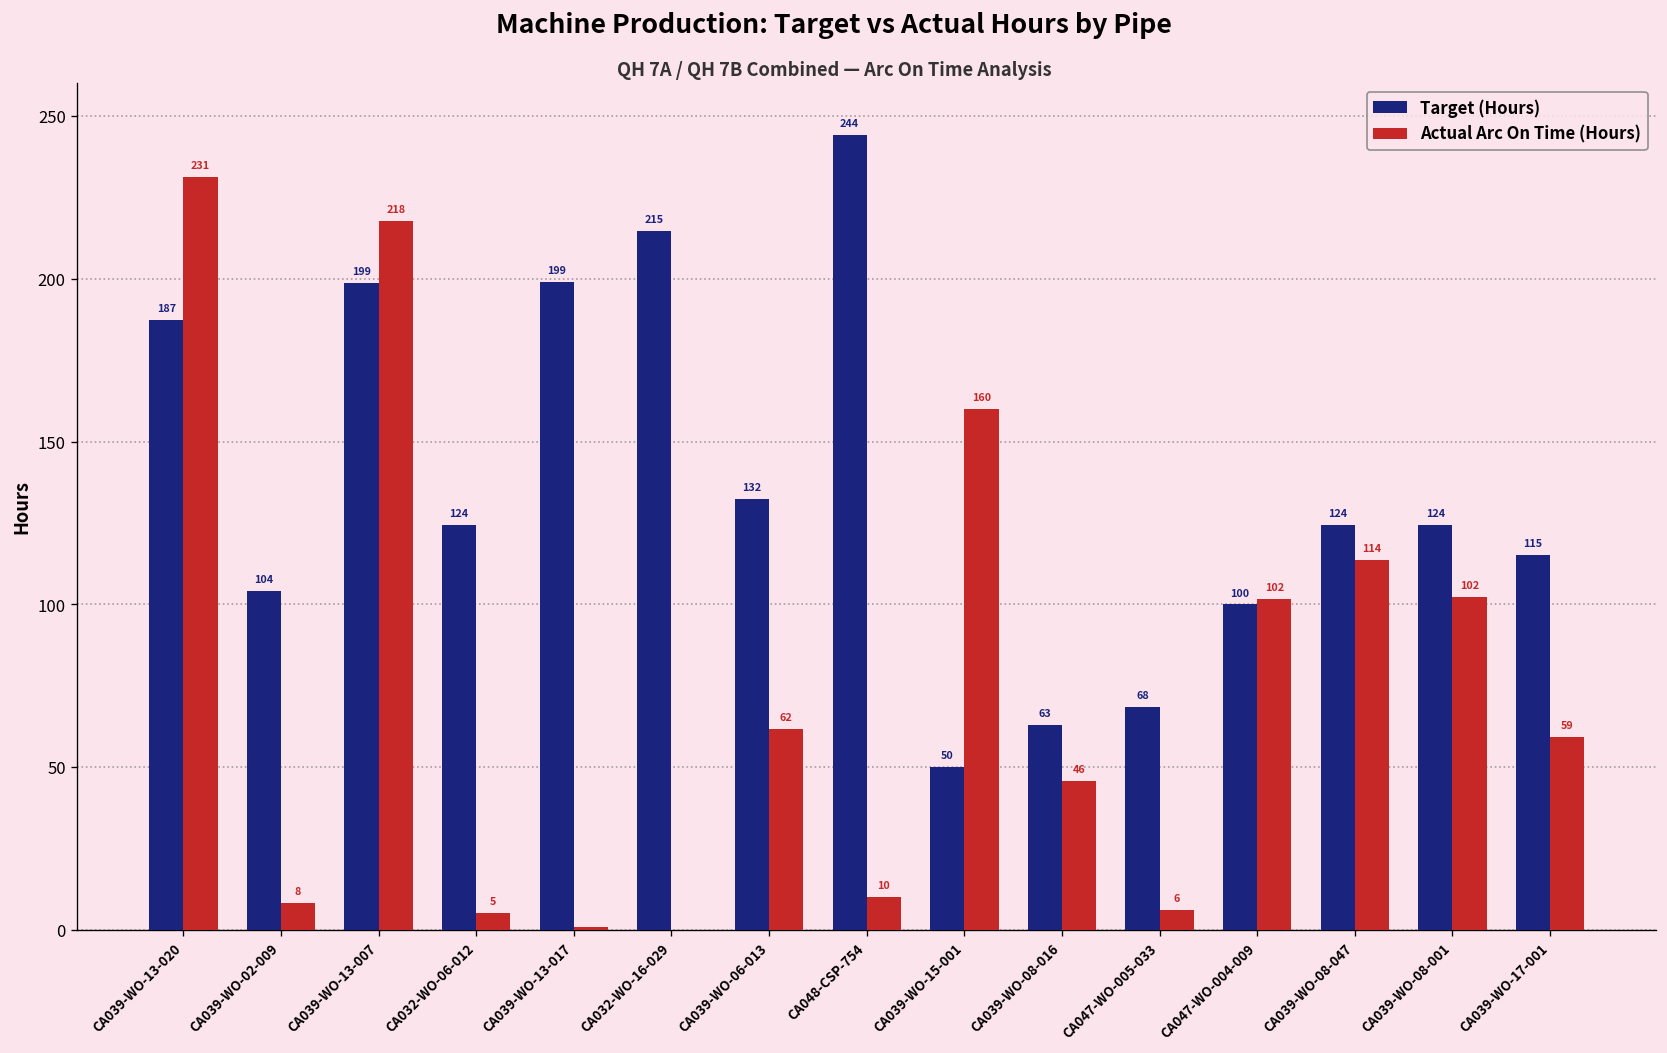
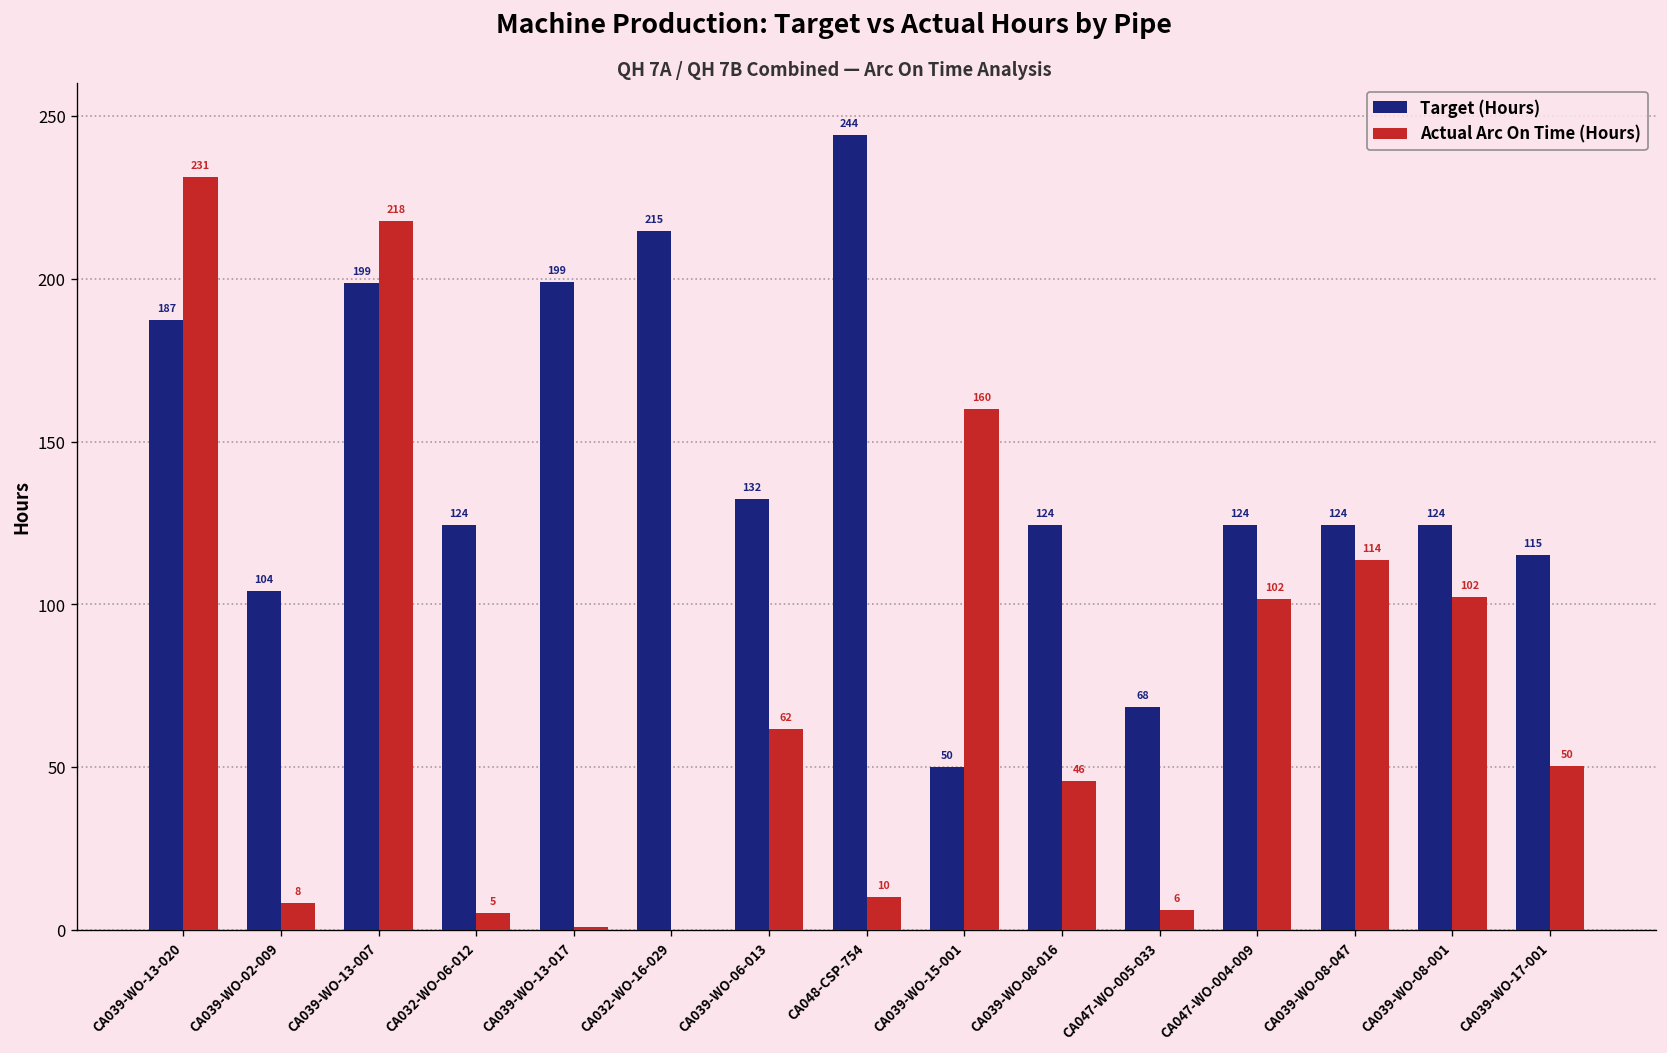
  {
    "Target (Hours)": {
      "CA039-WO-13-020": 187,
      "CA039-WO-02-009": 104,
      "CA039-WO-13-007": 199,
      "CA032-WO-06-012": 124,
      "CA039-WO-13-017": 199,
      "CA032-WO-16-029": 215,
      "CA039-WO-06-013": 132,
      "CA048-CSP-754": 244,
      "CA039-WO-15-001": 50,
-     "CA039-WO-08-016": 63,
+     "CA039-WO-08-016": 124,
      "CA047-WO-005-033": 68,
-     "CA047-WO-004-009": 100,
+     "CA047-WO-004-009": 124,
      "CA039-WO-08-047": 124,
      "CA039-WO-08-001": 124,
      "CA039-WO-17-001": 115
    },
    "Actual Arc On Time (Hours)": {
      "CA039-WO-13-020": 231,
      "CA039-WO-02-009": 8,
      "CA039-WO-13-007": 218,
      "CA032-WO-06-012": 5,
      "CA039-WO-06-013": 62,
      "CA048-CSP-754": 10,
      "CA039-WO-15-001": 160,
      "CA039-WO-08-016": 46,
      "CA047-WO-005-033": 6,
      "CA047-WO-004-009": 102,
      "CA039-WO-08-047": 114,
      "CA039-WO-08-001": 102,
-     "CA039-WO-17-001": 59
+     "CA039-WO-17-001": 50
    }
  }
